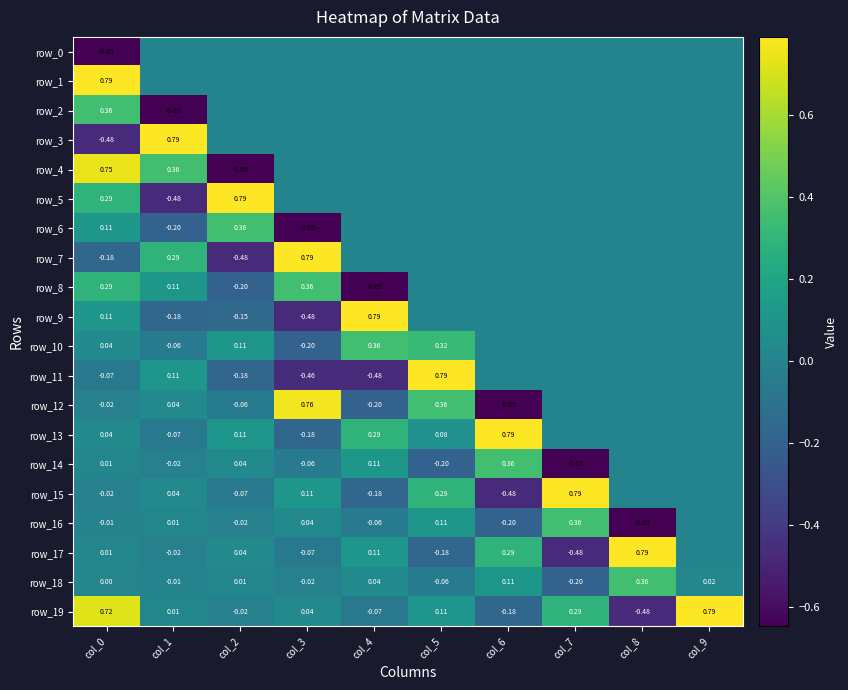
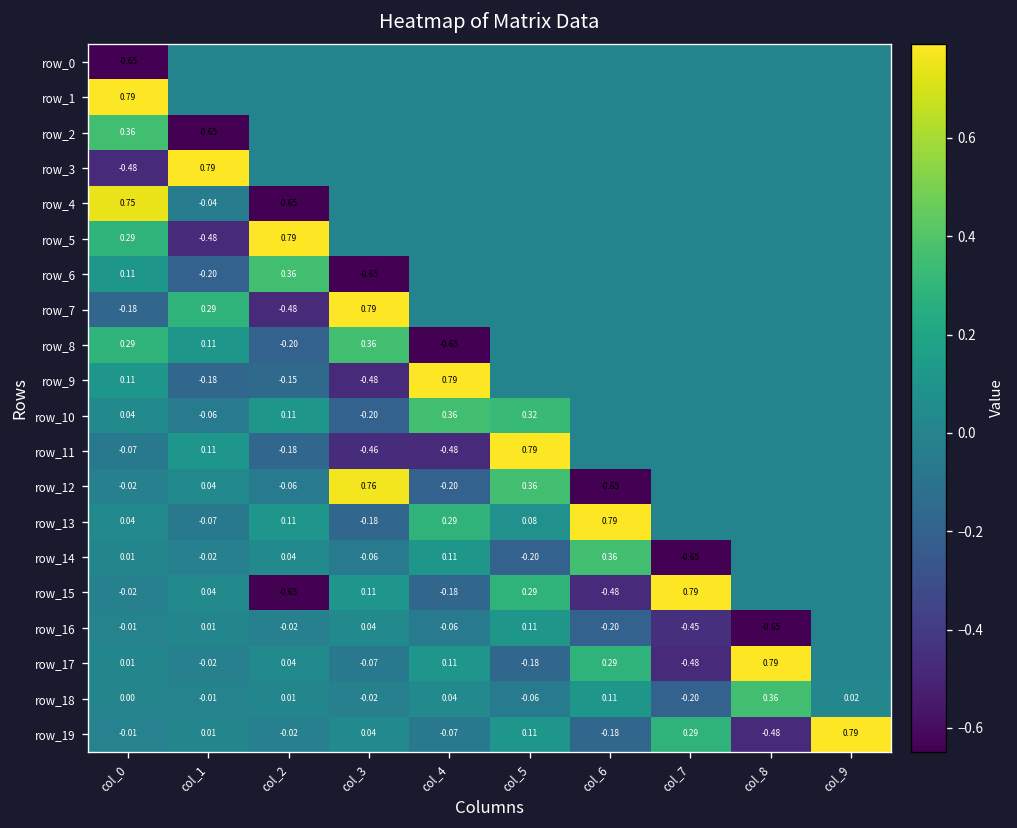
  {
    "row_0": {
      "col_0": -0.65
    },
    "row_1": {
      "col_0": 0.79
    },
    "row_2": {
      "col_0": 0.36,
      "col_1": -0.65
    },
    "row_3": {
      "col_0": -0.48,
      "col_1": 0.79
    },
    "row_4": {
      "col_0": 0.75,
-     "col_1": 0.36,
+     "col_1": -0.04,
      "col_2": -0.65
    },
    "row_5": {
      "col_0": 0.29,
      "col_1": -0.48,
      "col_2": 0.79
    },
    "row_6": {
      "col_0": 0.11,
      "col_1": -0.20,
      "col_2": 0.36,
      "col_3": -0.65
    },
    "row_7": {
      "col_0": -0.18,
      "col_1": 0.29,
      "col_2": -0.48,
      "col_3": 0.79
    },
    "row_8": {
      "col_0": 0.29,
      "col_1": 0.11,
      "col_2": -0.20,
      "col_3": 0.36,
      "col_4": -0.65
    },
    "row_9": {
      "col_0": 0.11,
      "col_1": -0.18,
      "col_2": -0.15,
      "col_3": -0.48,
      "col_4": 0.79
    },
    "row_10": {
      "col_0": 0.04,
      "col_1": -0.06,
      "col_2": 0.11,
      "col_3": -0.20,
      "col_4": 0.36,
      "col_5": 0.32
    },
    "row_11": {
      "col_0": -0.07,
      "col_1": 0.11,
      "col_2": -0.18,
      "col_3": -0.46,
      "col_4": -0.48,
      "col_5": 0.79
    },
    "row_12": {
      "col_0": -0.02,
      "col_1": 0.04,
      "col_2": -0.06,
      "col_3": 0.76,
      "col_4": -0.20,
      "col_5": 0.36,
      "col_6": -0.65
    },
    "row_13": {
      "col_0": 0.04,
      "col_1": -0.07,
      "col_2": 0.11,
      "col_3": -0.18,
      "col_4": 0.29,
      "col_5": 0.08,
      "col_6": 0.79
    },
    "row_14": {
      "col_0": 0.01,
      "col_1": -0.02,
      "col_2": 0.04,
      "col_3": -0.06,
      "col_4": 0.11,
      "col_5": -0.20,
      "col_6": 0.36,
      "col_7": -0.65
    },
    "row_15": {
      "col_0": -0.02,
      "col_1": 0.04,
-     "col_2": -0.07,
+     "col_2": -0.65,
      "col_3": 0.11,
      "col_4": -0.18,
      "col_5": 0.29,
      "col_6": -0.48,
      "col_7": 0.79
    },
    "row_16": {
      "col_0": -0.01,
      "col_1": 0.01,
      "col_2": -0.02,
      "col_3": 0.04,
      "col_4": -0.06,
      "col_5": 0.11,
      "col_6": -0.20,
-     "col_7": 0.36,
+     "col_7": -0.45,
      "col_8": -0.65
    },
    "row_17": {
      "col_0": 0.01,
      "col_1": -0.02,
      "col_2": 0.04,
      "col_3": -0.07,
      "col_4": 0.11,
      "col_5": -0.18,
      "col_6": 0.29,
      "col_7": -0.48,
      "col_8": 0.79
    },
    "row_18": {
      "col_0": 0.00,
      "col_1": -0.01,
      "col_2": 0.01,
      "col_3": -0.02,
      "col_4": 0.04,
      "col_5": -0.06,
      "col_6": 0.11,
      "col_7": -0.20,
      "col_8": 0.36,
      "col_9": 0.02
    },
    "row_19": {
-     "col_0": 0.72,
+     "col_0": -0.01,
      "col_1": 0.01,
      "col_2": -0.02,
      "col_3": 0.04,
      "col_4": -0.07,
      "col_5": 0.11,
      "col_6": -0.18,
      "col_7": 0.29,
      "col_8": -0.48,
      "col_9": 0.79
    }
  }
